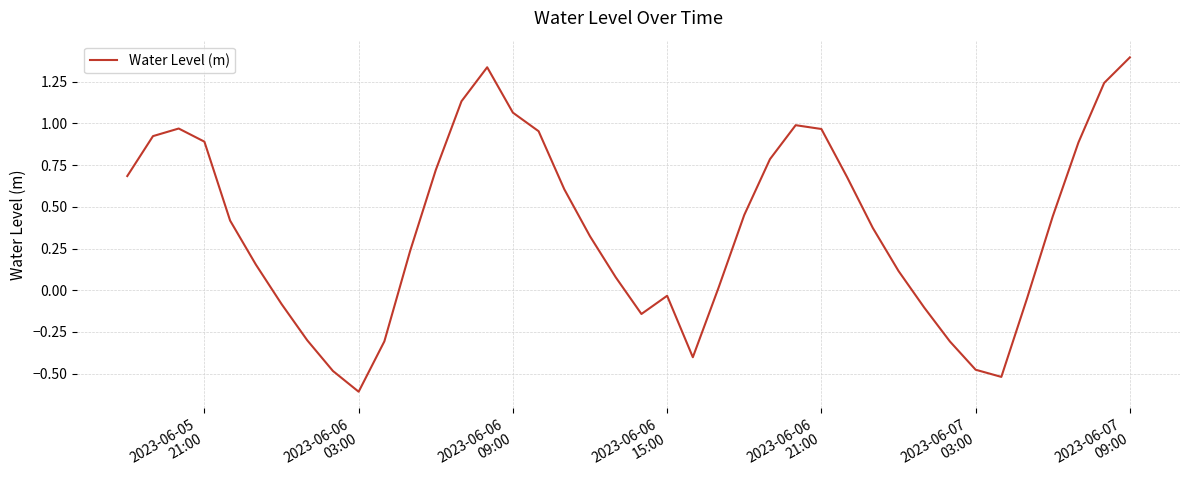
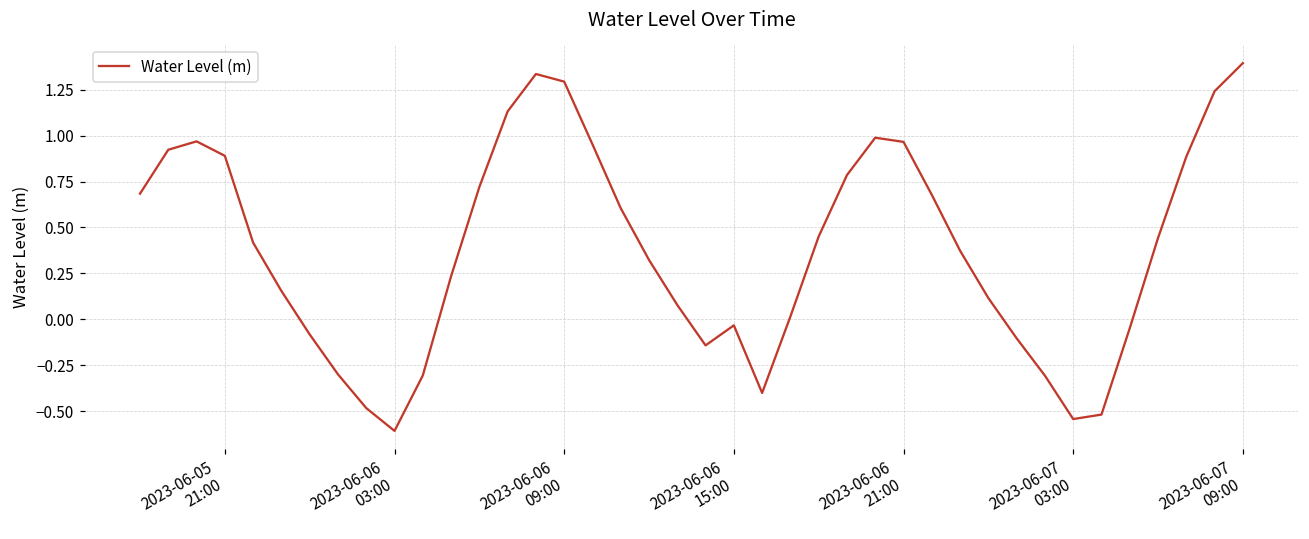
  {
    "2023-06-05 21:00": 0.89,
    "2023-06-06 03:00": -0.61,
-   "2023-06-06 09:00": 1.06,
+   "2023-06-06 09:00": 1.29,
    "2023-06-06 15:00": -0.03,
    "2023-06-06 21:00": 0.97,
-   "2023-06-07 03:00": -0.48,
+   "2023-06-07 03:00": -0.54,
    "2023-06-07 09:00": 1.39
  }
